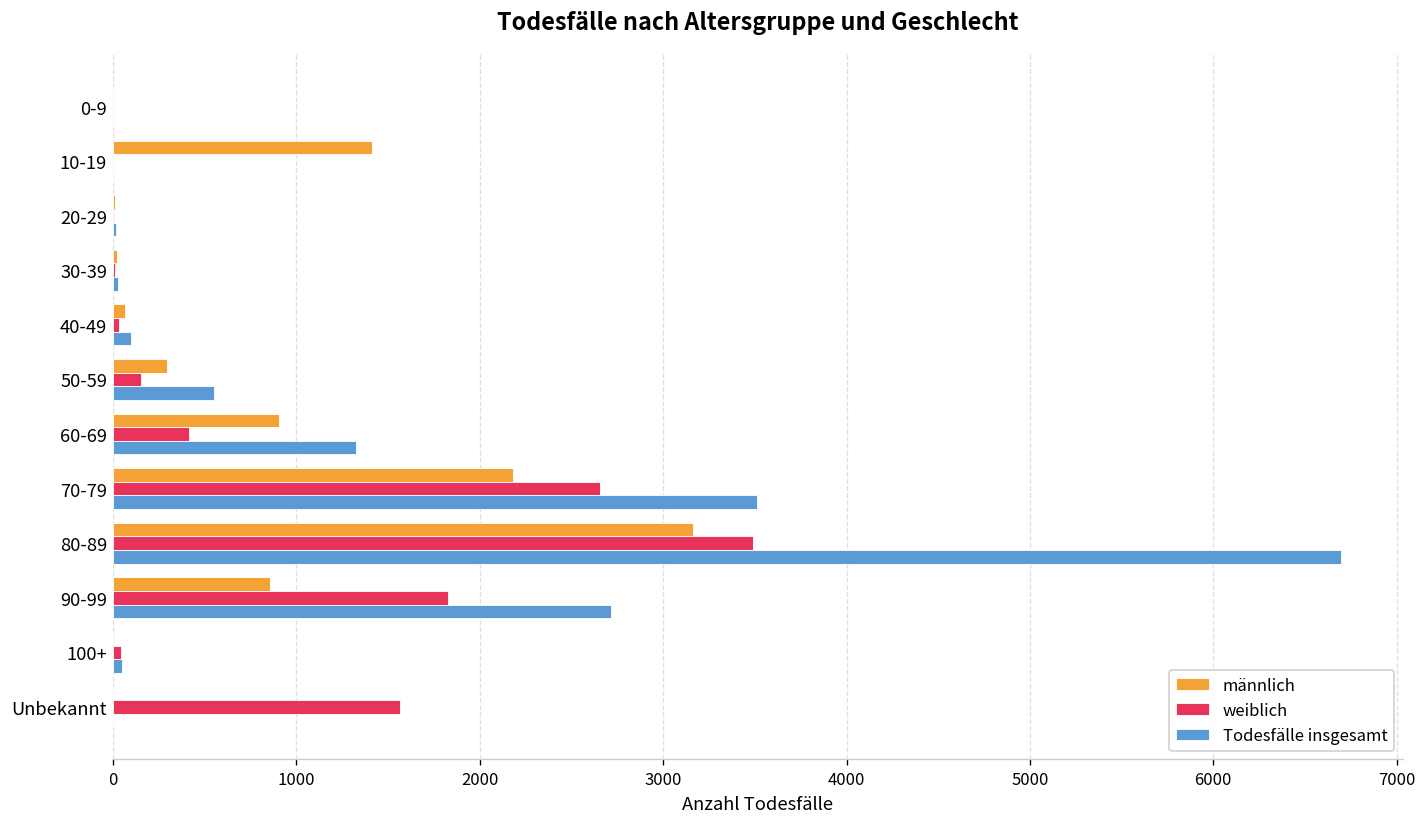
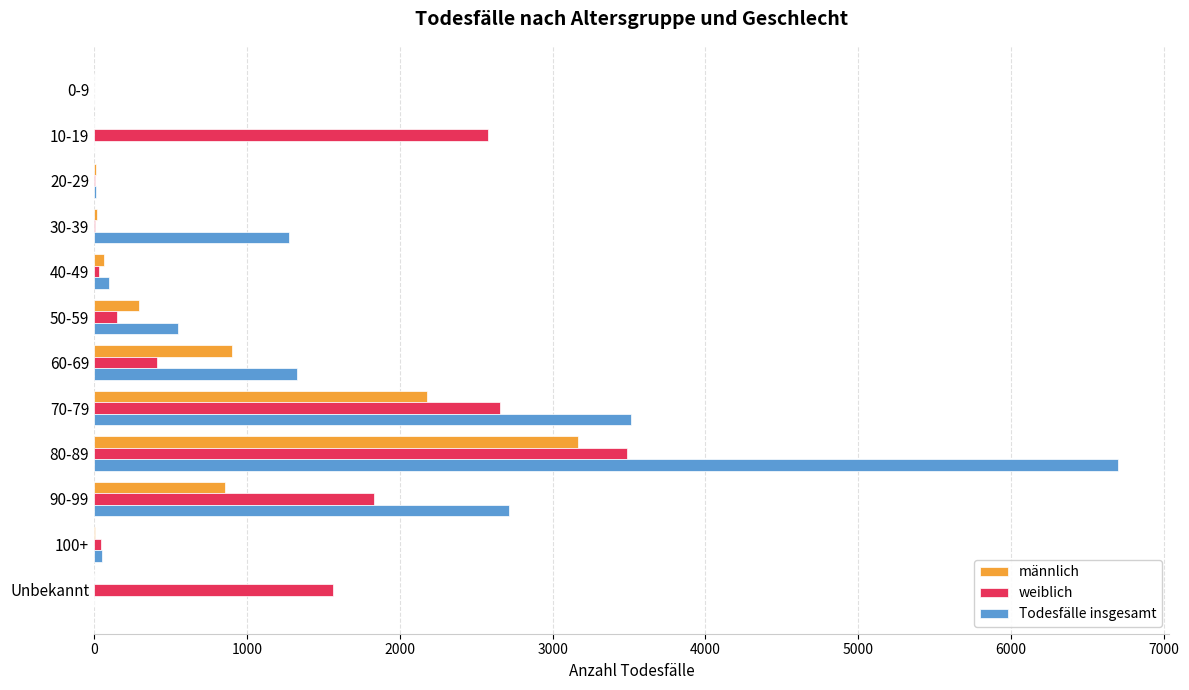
  {
    "männlich": {
      "0-9": 0,
-     "10-19": 1410,
+     "10-19": 0,
      "30-39": 20,
      "40-49": 70,
      "50-59": 300,
      "60-69": 900,
      "70-79": 2180,
      "80-89": 3160,
      "90-99": 860,
      "Unbekannt": 0
    },
    "weiblich": {
-     "10-19": 0,
+     "10-19": 2580,
      "40-49": 30,
      "50-59": 150,
      "60-69": 410,
      "70-79": 2650,
      "80-89": 3490,
      "90-99": 1830,
      "100+": 40,
      "Unbekannt": 1560
    },
    "Todesfälle insgesamt": {
-     "30-39": 30,
+     "30-39": 1270,
      "40-49": 100,
      "50-59": 550,
      "60-69": 1330,
      "70-79": 3510,
      "80-89": 6700,
      "90-99": 2710,
      "100+": 50
    }
  }
